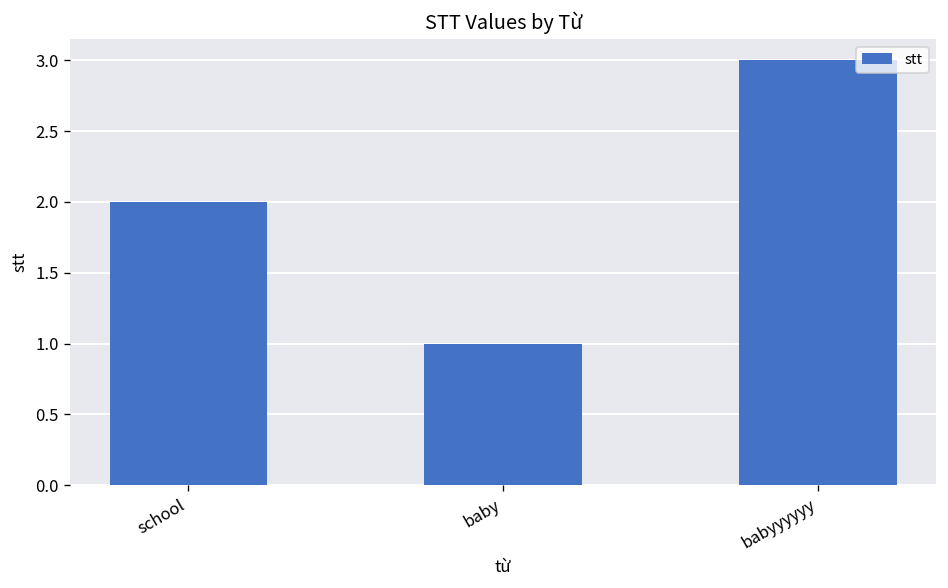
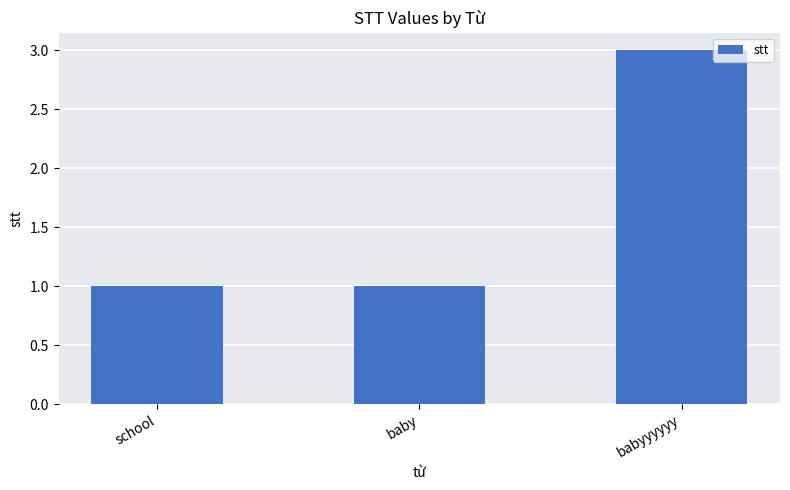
  {
-   "school": 2,
+   "school": 1,
    "baby": 1,
    "babyyyyyy": 3
  }
